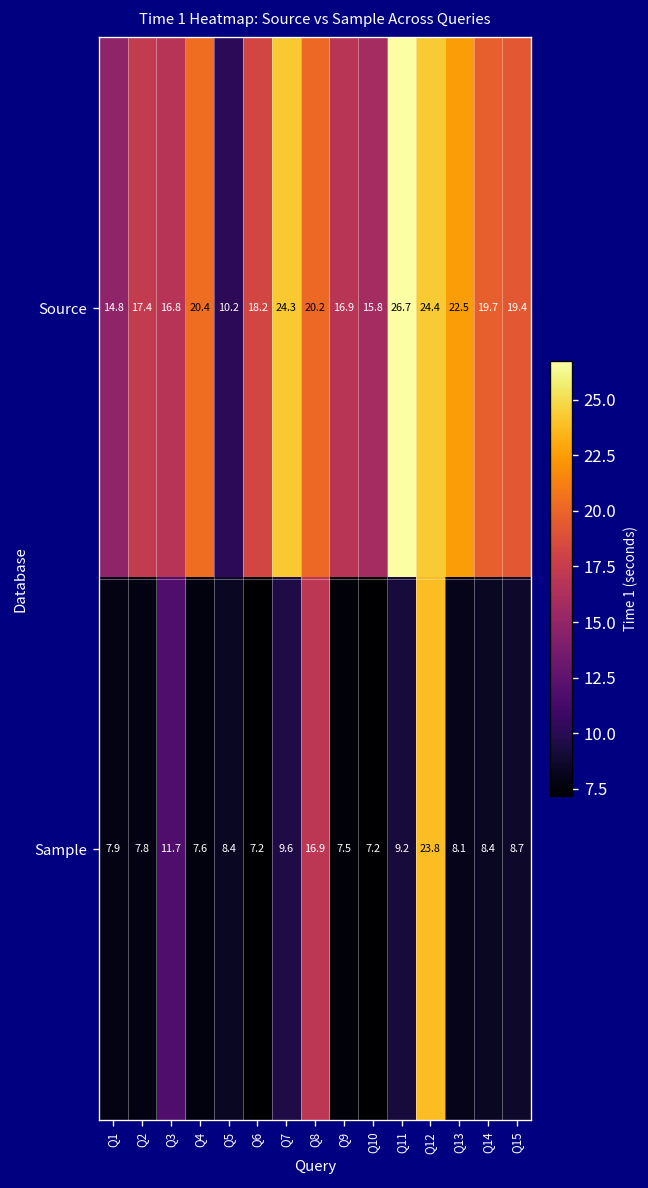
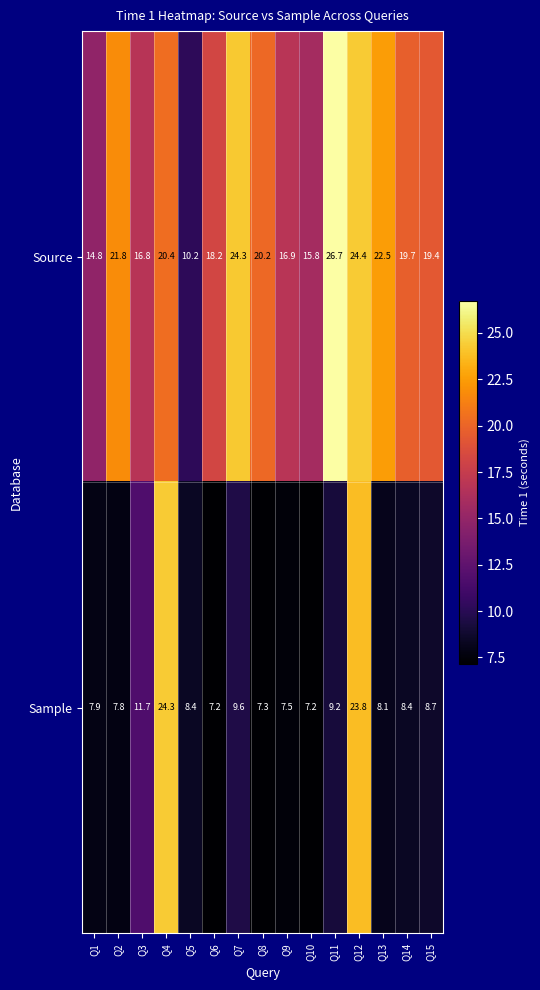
  {
    "Source": {
      "Q1": 14.8,
-     "Q2": 17.4,
+     "Q2": 21.8,
      "Q3": 16.8,
      "Q4": 20.4,
      "Q5": 10.2,
      "Q6": 18.2,
      "Q7": 24.3,
      "Q8": 20.2,
      "Q9": 16.9,
      "Q10": 15.8,
      "Q11": 26.7,
      "Q12": 24.4,
      "Q13": 22.5,
      "Q14": 19.7,
      "Q15": 19.4
    },
    "Sample": {
      "Q1": 7.9,
      "Q2": 7.8,
      "Q3": 11.7,
-     "Q4": 7.6,
+     "Q4": 24.3,
      "Q5": 8.4,
      "Q6": 7.2,
      "Q7": 9.6,
-     "Q8": 16.9,
+     "Q8": 7.3,
      "Q9": 7.5,
      "Q10": 7.2,
      "Q11": 9.2,
      "Q12": 23.8,
      "Q13": 8.1,
      "Q14": 8.4,
      "Q15": 8.7
    }
  }
